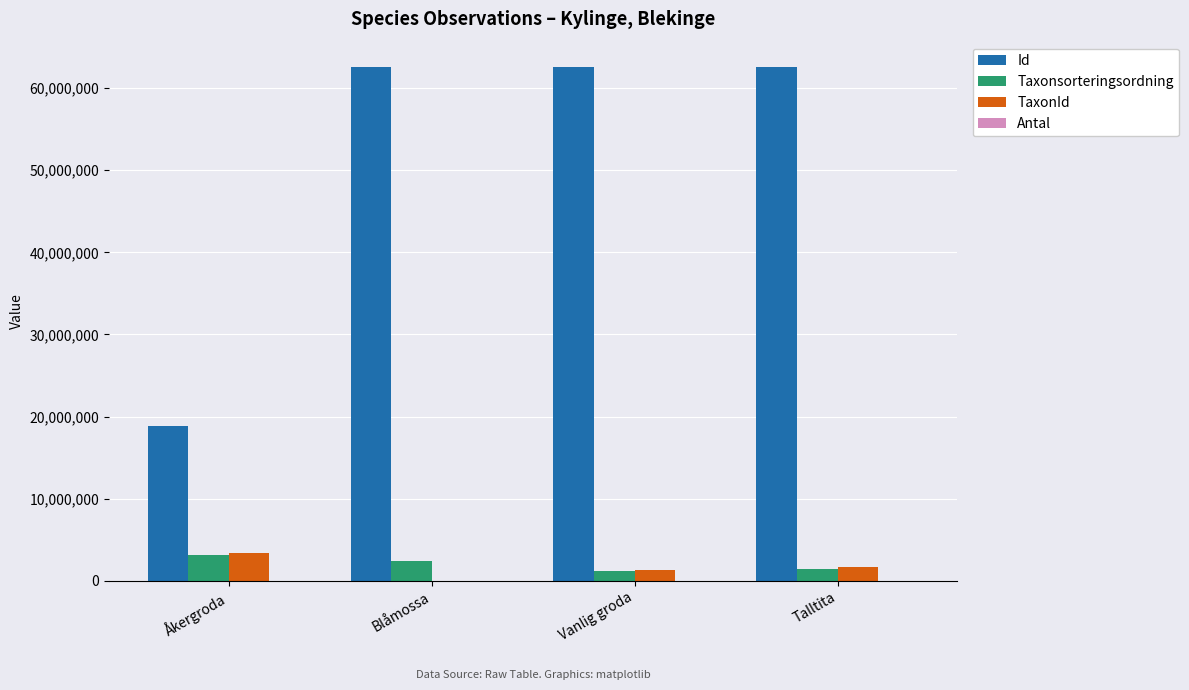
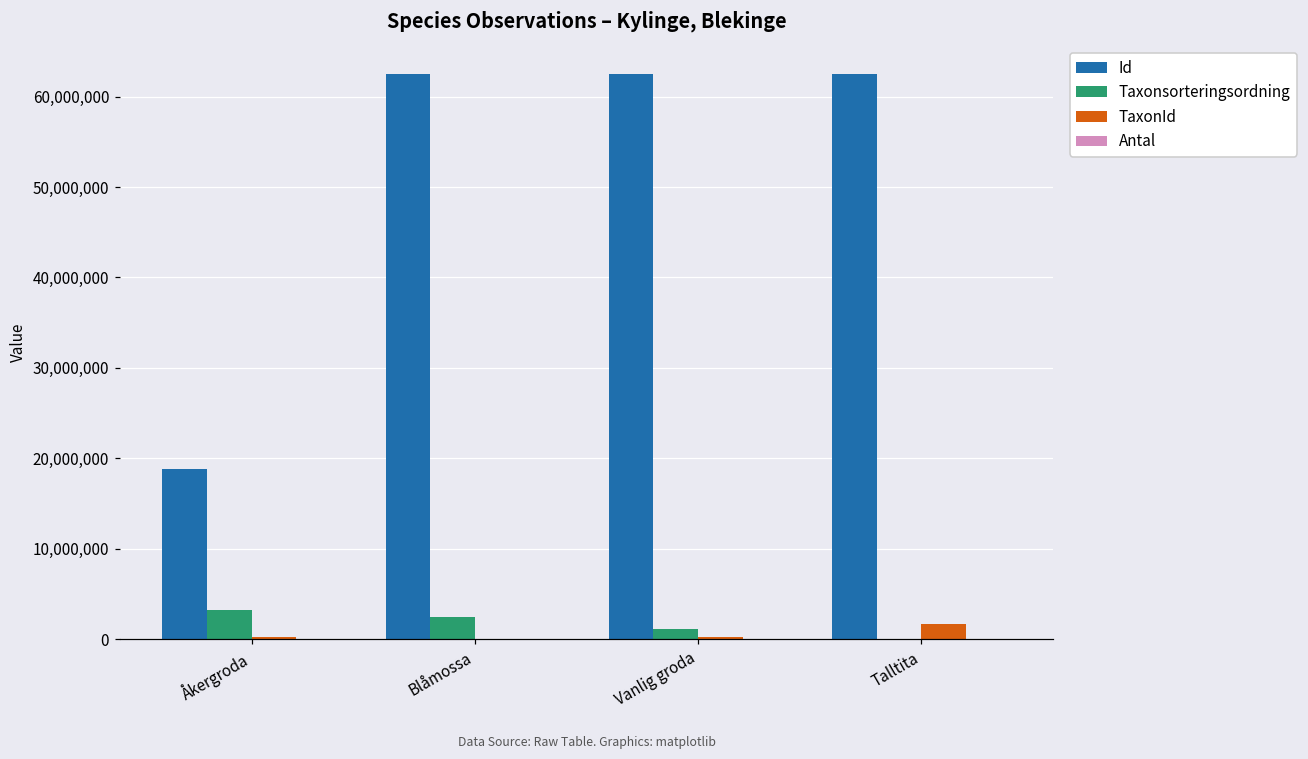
  {
    "Id": {
      "Åkergroda": "19,000,000",
      "Blåmossa": "63,000,000",
      "Vanlig groda": "63,000,000",
      "Talltita": "63,000,000"
    },
    "Taxonsorteringsordning": {
      "Åkergroda": "3,000,000",
      "Blåmossa": "2,000,000",
      "Vanlig groda": "1,000,000",
-     "Talltita": "1,000,000"
+     "Talltita": "0"
    },
    "TaxonId": {
-     "Åkergroda": "3,000,000",
-     "Vanlig groda": "1,000,000",
+     "Åkergroda": "0",
+     "Vanlig groda": "0",
      "Talltita": "2,000,000"
    },
    "Antal": {
      "Blåmossa": "0"
    }
  }
